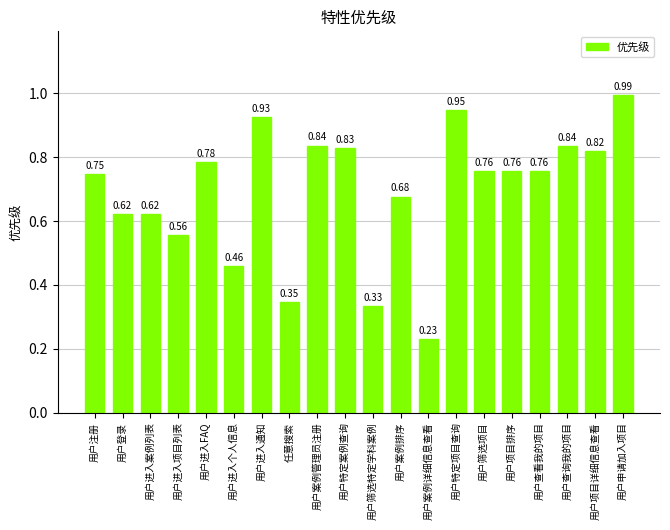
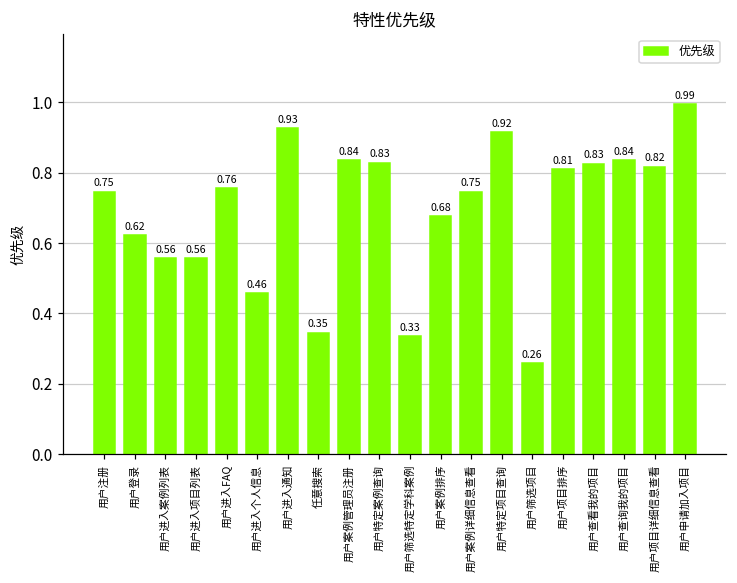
  {
    "用户注册": 0.75,
    "用户登录": 0.62,
-   "用户进入案例列表": 0.62,
+   "用户进入案例列表": 0.56,
    "用户进入项目列表": 0.56,
-   "用户进入FAQ": 0.78,
+   "用户进入FAQ": 0.76,
    "用户进入个人信息": 0.46,
    "用户进入通知": 0.93,
    "任意搜索": 0.35,
    "用户案例管理员注册": 0.84,
    "用户特定案例查询": 0.83,
    "用户筛选特定学科案例": 0.33,
    "用户案例排序": 0.68,
-   "用户案例详细信息查看": 0.23,
-   "用户特定项目查询": 0.95,
-   "用户筛选项目": 0.76,
-   "用户项目排序": 0.76,
-   "用户查看我的项目": 0.76,
+   "用户案例详细信息查看": 0.75,
+   "用户特定项目查询": 0.92,
+   "用户筛选项目": 0.26,
+   "用户项目排序": 0.81,
+   "用户查看我的项目": 0.83,
    "用户查询我的项目": 0.84,
    "用户项目详细信息查看": 0.82,
    "用户申请加入项目": 0.99
  }
